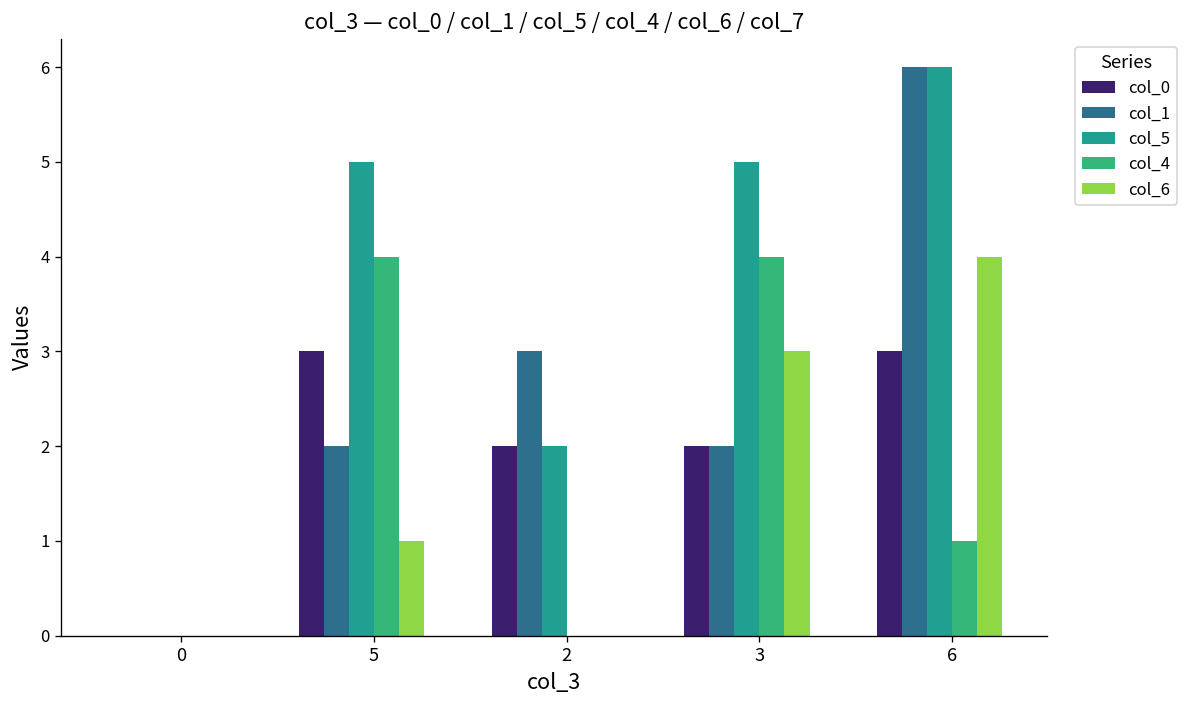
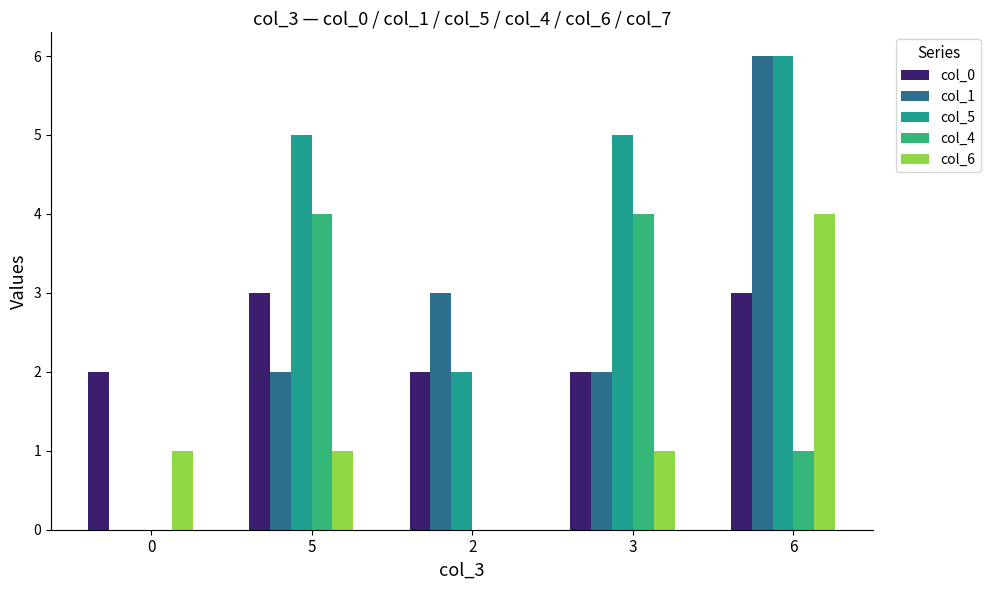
  {
    "col_0": {
-     "0": 0,
+     "0": 2,
      "5": 3,
      "2": 2,
      "3": 2,
      "6": 3
    },
    "col_6": {
-     "0": 0,
+     "0": 1,
      "5": 1,
      "2": 0,
-     "3": 3,
+     "3": 1,
      "6": 4
    }
  }
